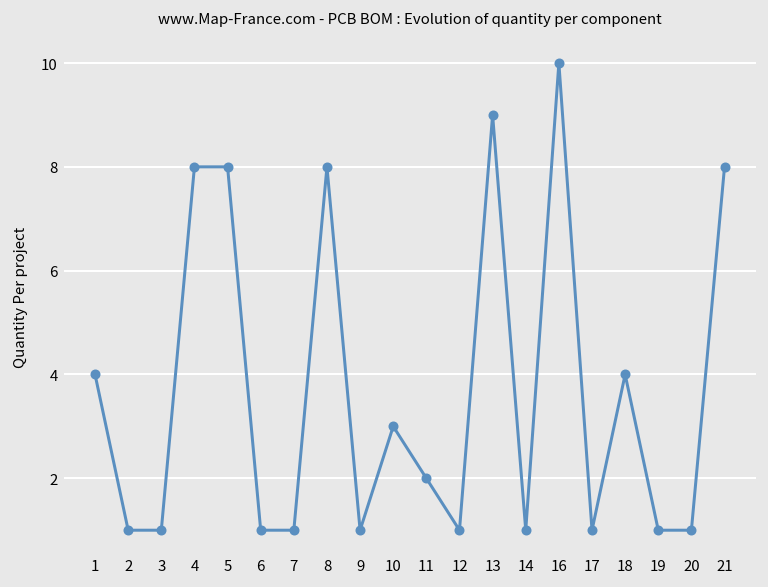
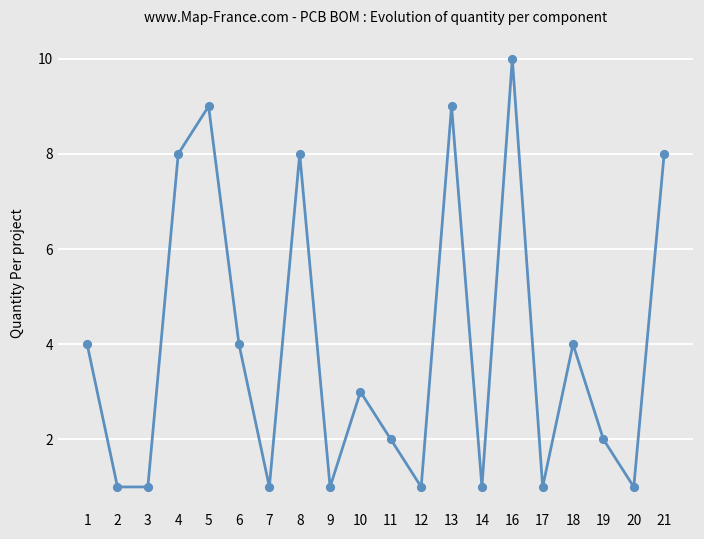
  {
    "1": 4,
    "2": 1,
    "3": 1,
    "4": 8,
-   "5": 8,
-   "6": 1,
+   "5": 9,
+   "6": 4,
    "7": 1,
    "8": 8,
    "9": 1,
    "10": 3,
    "11": 2,
    "12": 1,
    "13": 9,
    "14": 1,
    "16": 10,
    "17": 1,
    "18": 4,
-   "19": 1,
+   "19": 2,
    "20": 1,
    "21": 8
  }
